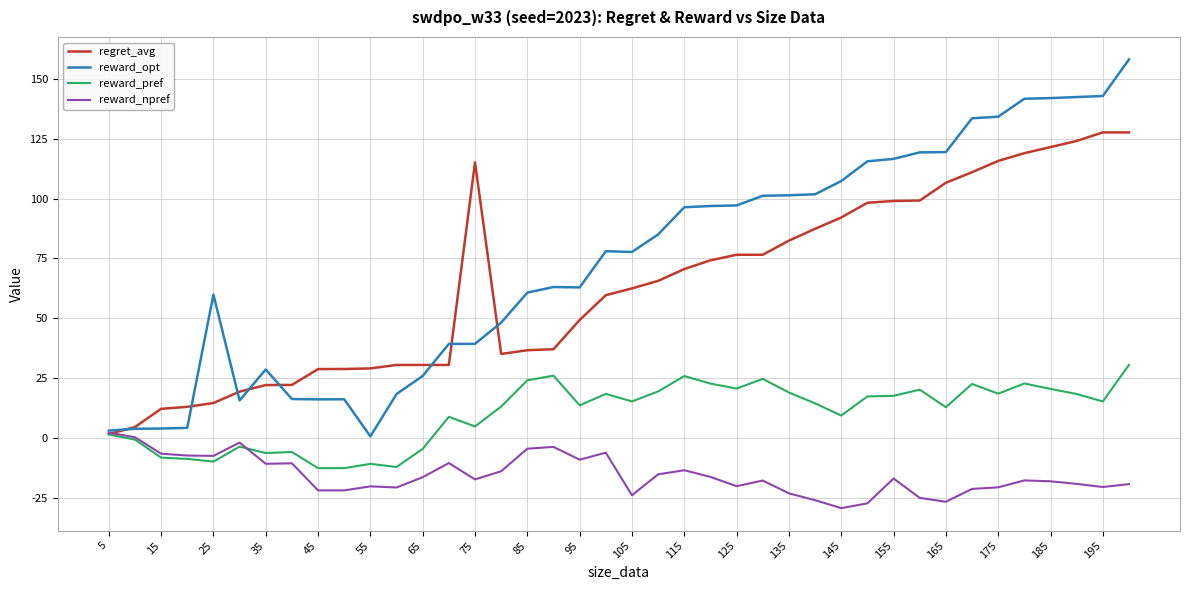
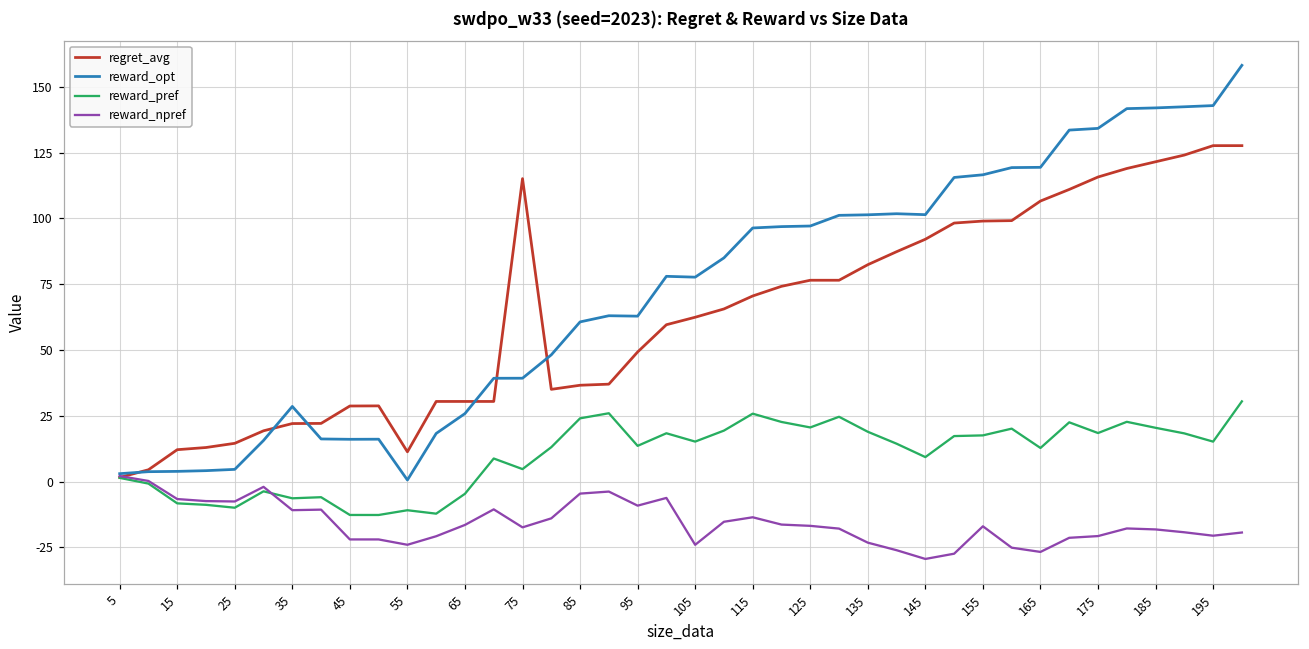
  {
    "regret_avg": {
      "15": 12,
      "25": 15,
      "35": 22,
      "45": 29,
-     "55": 29,
+     "55": 11,
      "65": 30,
      "75": 115,
      "85": 37,
      "95": 49,
      "105": 62,
      "115": 71,
      "125": 77,
      "135": 82,
      "145": 92,
      "155": 99,
      "165": 107,
      "175": 116,
      "185": 121,
      "195": 128
    },
    "reward_opt": {
      "15": 4,
-     "25": 60,
+     "25": 5,
      "35": 29,
      "45": 16,
      "55": 1,
      "65": 26,
      "75": 39,
      "85": 61,
      "95": 63,
      "105": 78,
      "115": 96,
      "125": 97,
      "135": 101,
-     "145": 107,
+     "145": 101,
      "155": 117,
      "165": 119,
      "175": 134,
      "185": 142,
      "195": 143
    },
    "reward_pref": {
      "15": -8,
      "25": -10,
      "35": -6,
      "45": -13,
      "55": -11,
      "65": -5,
      "75": 5,
      "85": 24,
      "95": 14,
      "105": 15,
      "115": 26,
      "125": 21,
      "135": 19,
      "145": 9,
      "155": 18,
      "165": 13,
      "175": 18,
      "185": 20,
      "195": 15
    },
    "reward_npref": {
      "15": -7,
      "25": -8,
      "35": -11,
      "45": -22,
-     "55": -20,
+     "55": -24,
      "65": -16,
      "75": -17,
      "85": -5,
      "95": -9,
      "105": -24,
      "115": -14,
-     "125": -20,
+     "125": -17,
      "135": -23,
      "145": -29,
      "155": -17,
      "165": -27,
      "175": -21,
      "185": -18,
      "195": -21
    }
  }
